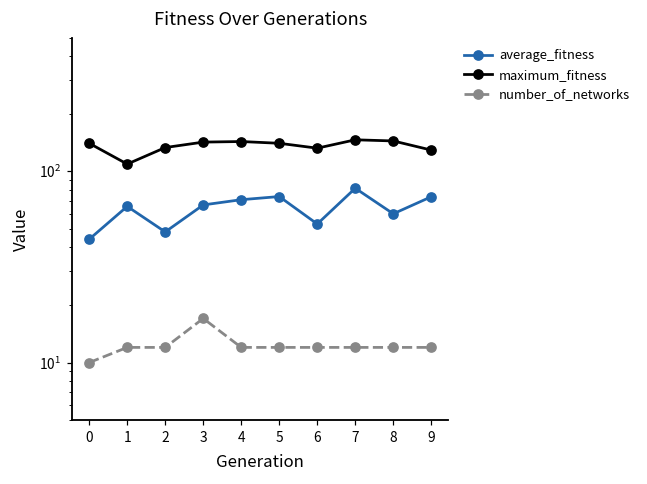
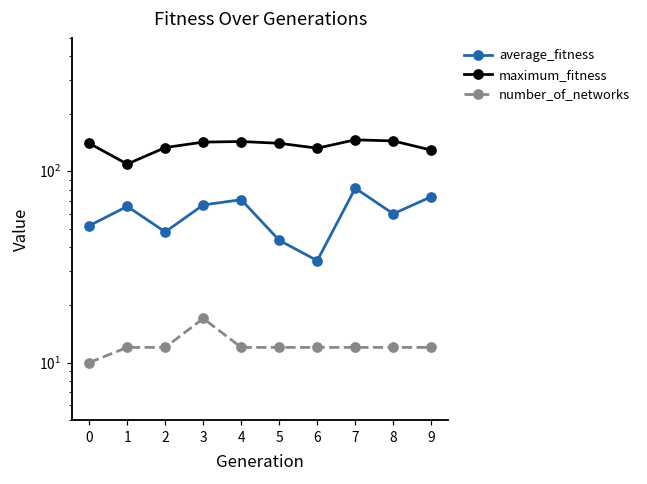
  {
    "average_fitness": {
-     "0": 44,
+     "0": 52,
      "1": 66,
      "2": 48,
      "3": 67,
      "4": 71,
-     "5": 74,
-     "6": 53,
+     "5": 44,
+     "6": 34,
      "7": 80,
      "8": 60,
      "9": 74
    },
    "maximum_fitness": {
      "0": 140,
      "1": 110,
      "2": 130,
      "3": 140,
      "4": 140,
      "5": 140,
      "6": 130,
      "7": 150,
      "8": 140,
      "9": 130
    },
    "number_of_networks": {
      "0": 10,
      "1": 12,
      "2": 12,
      "3": 17,
      "4": 12,
      "5": 12,
      "6": 12,
      "7": 12,
      "8": 12,
      "9": 12
    }
  }
